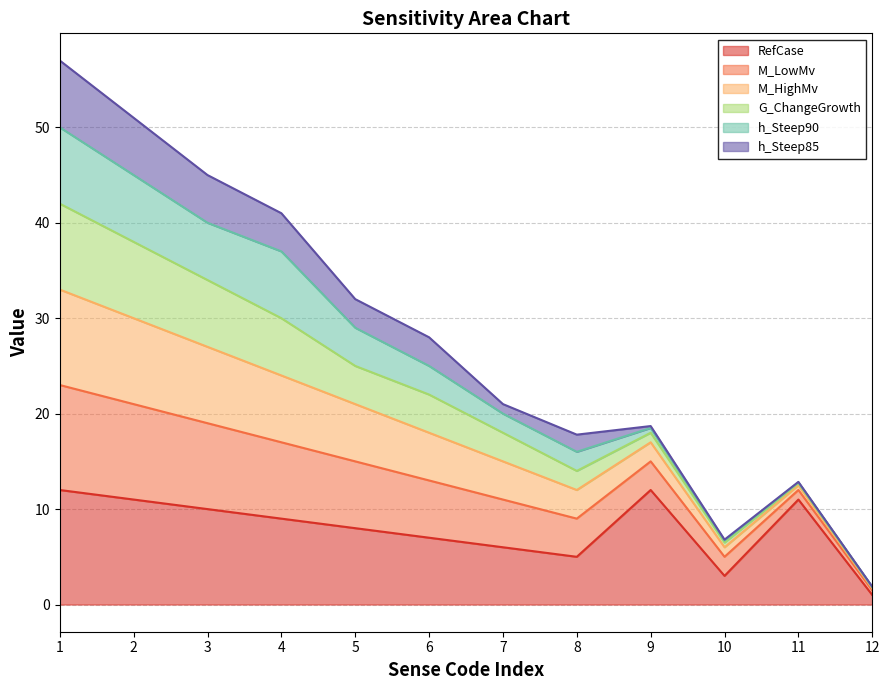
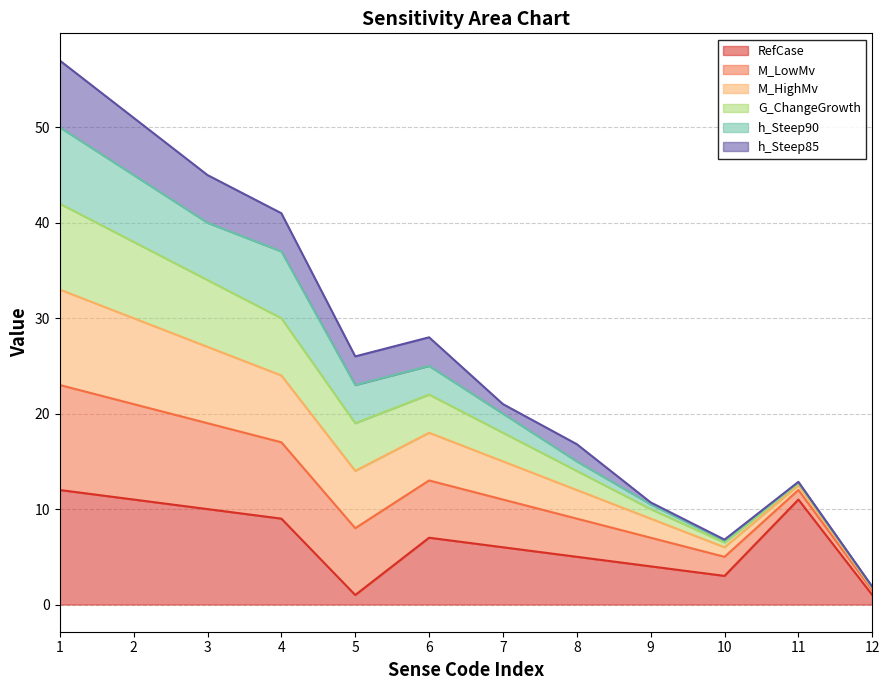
  {
    "RefCase": {
      "1": 12,
      "2": 11,
      "3": 10,
      "4": 9,
-     "5": 8,
+     "5": 1,
      "6": 7,
      "7": 6,
      "8": 5,
-     "9": 12,
+     "9": 4,
      "10": 3,
      "11": 11,
      "12": 1
    },
    "G_ChangeGrowth": {
      "1": 9,
      "2": 8,
      "3": 7,
      "4": 6,
-     "5": 4,
+     "5": 5,
      "6": 4,
      "7": 3,
      "8": 2,
      "9": 1
    },
    "h_Steep90": {
      "1": 8,
      "2": 7,
      "3": 6,
      "4": 7,
      "5": 4,
      "6": 3,
      "7": 2,
-     "8": 2
+     "8": 1
    },
    "h_Steep85": {
      "1": 7,
      "2": 6,
      "3": 5,
      "4": 4,
      "5": 3,
      "6": 3,
      "7": 1,
      "8": 2
    }
  }
